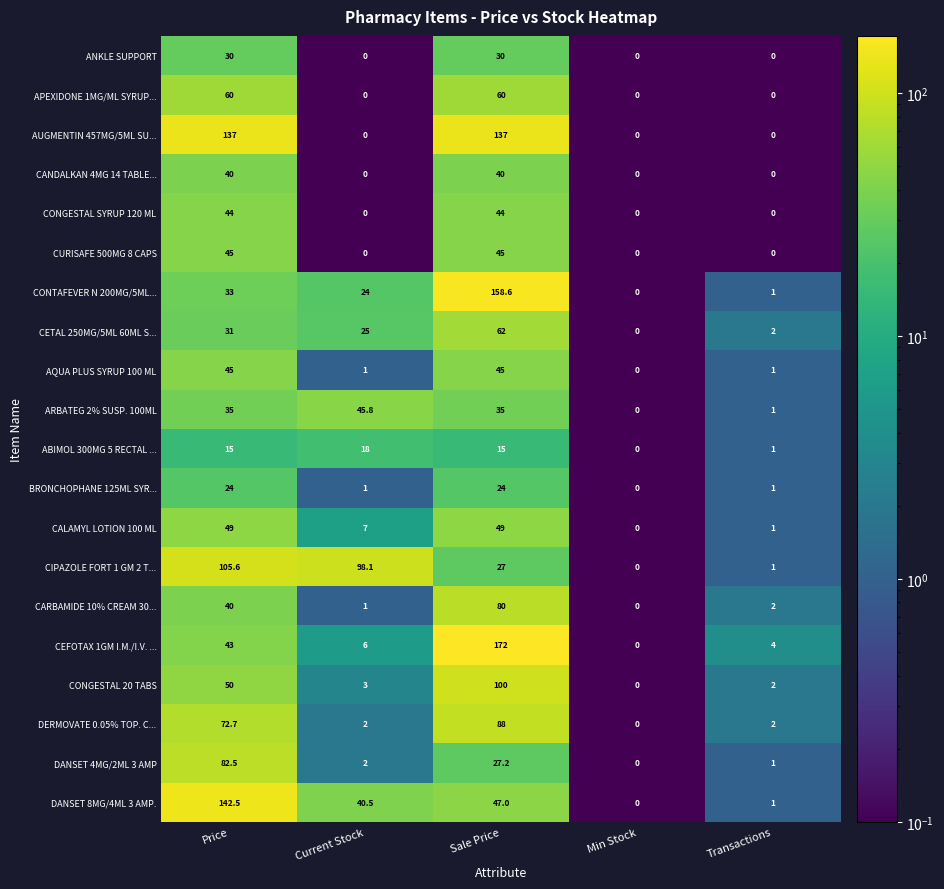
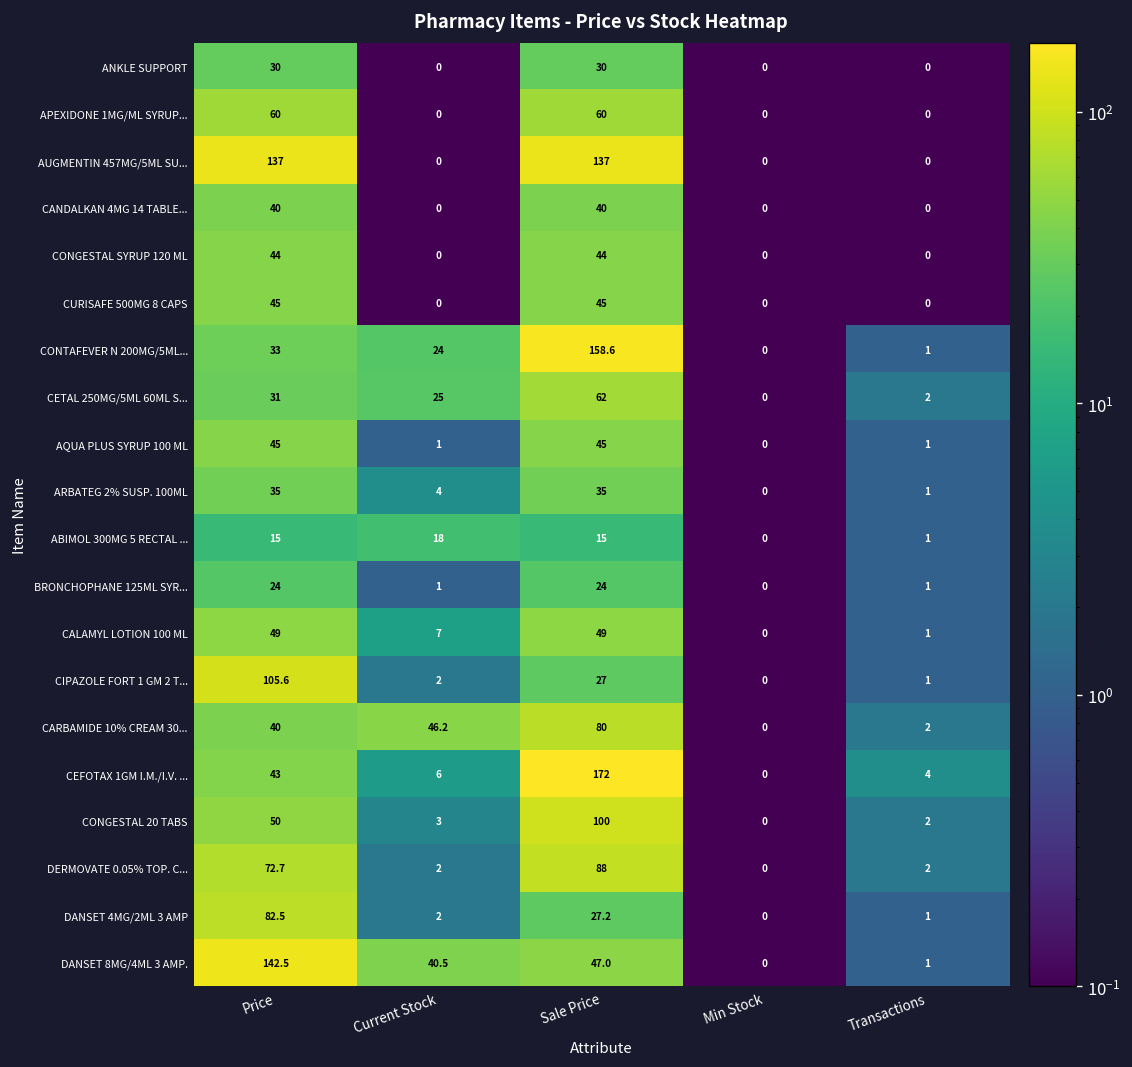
  {
    "ANKLE SUPPORT": {
      "Price": 30,
      "Current Stock": 0,
      "Sale Price": 30,
      "Min Stock": 0,
      "Transactions": 0
    },
    "APEXIDONE 1MG/ML SYRUP...": {
      "Price": 60,
      "Current Stock": 0,
      "Sale Price": 60,
      "Min Stock": 0,
      "Transactions": 0
    },
    "AUGMENTIN 457MG/5ML SU...": {
      "Price": 137,
      "Current Stock": 0,
      "Sale Price": 137,
      "Min Stock": 0,
      "Transactions": 0
    },
    "CANDALKAN 4MG 14 TABLE...": {
      "Price": 40,
      "Current Stock": 0,
      "Sale Price": 40,
      "Min Stock": 0,
      "Transactions": 0
    },
    "CONGESTAL SYRUP 120 ML": {
      "Price": 44,
      "Current Stock": 0,
      "Sale Price": 44,
      "Min Stock": 0,
      "Transactions": 0
    },
    "CURISAFE 500MG 8 CAPS": {
      "Price": 45,
      "Current Stock": 0,
      "Sale Price": 45,
      "Min Stock": 0,
      "Transactions": 0
    },
    "CONTAFEVER N 200MG/5ML...": {
      "Price": 33,
      "Current Stock": 24,
      "Sale Price": 158.6,
      "Min Stock": 0,
      "Transactions": 1
    },
    "CETAL 250MG/5ML 60ML S...": {
      "Price": 31,
      "Current Stock": 25,
      "Sale Price": 62,
      "Min Stock": 0,
      "Transactions": 2
    },
    "AQUA PLUS SYRUP 100 ML": {
      "Price": 45,
      "Current Stock": 1,
      "Sale Price": 45,
      "Min Stock": 0,
      "Transactions": 1
    },
    "ARBATEG 2% SUSP. 100ML": {
      "Price": 35,
-     "Current Stock": 45.8,
+     "Current Stock": 4,
      "Sale Price": 35,
      "Min Stock": 0,
      "Transactions": 1
    },
    "ABIMOL 300MG 5 RECTAL ...": {
      "Price": 15,
      "Current Stock": 18,
      "Sale Price": 15,
      "Min Stock": 0,
      "Transactions": 1
    },
    "BRONCHOPHANE 125ML SYR...": {
      "Price": 24,
      "Current Stock": 1,
      "Sale Price": 24,
      "Min Stock": 0,
      "Transactions": 1
    },
    "CALAMYL LOTION 100 ML": {
      "Price": 49,
      "Current Stock": 7,
      "Sale Price": 49,
      "Min Stock": 0,
      "Transactions": 1
    },
    "CIPAZOLE FORT 1 GM 2 T...": {
      "Price": 105.6,
-     "Current Stock": 98.1,
+     "Current Stock": 2,
      "Sale Price": 27,
      "Min Stock": 0,
      "Transactions": 1
    },
    "CARBAMIDE 10% CREAM 30...": {
      "Price": 40,
-     "Current Stock": 1,
+     "Current Stock": 46.2,
      "Sale Price": 80,
      "Min Stock": 0,
      "Transactions": 2
    },
    "CEFOTAX 1GM I.M./I.V. ...": {
      "Price": 43,
      "Current Stock": 6,
      "Sale Price": 172,
      "Min Stock": 0,
      "Transactions": 4
    },
    "CONGESTAL 20 TABS": {
      "Price": 50,
      "Current Stock": 3,
      "Sale Price": 100,
      "Min Stock": 0,
      "Transactions": 2
    },
    "DERMOVATE 0.05% TOP. C...": {
      "Price": 72.7,
      "Current Stock": 2,
      "Sale Price": 88,
      "Min Stock": 0,
      "Transactions": 2
    },
    "DANSET 4MG/2ML 3 AMP": {
      "Price": 82.5,
      "Current Stock": 2,
      "Sale Price": 27.2,
      "Min Stock": 0,
      "Transactions": 1
    },
    "DANSET 8MG/4ML 3 AMP.": {
      "Price": 142.5,
      "Current Stock": 40.5,
      "Sale Price": 47.0,
      "Min Stock": 0,
      "Transactions": 1
    }
  }
